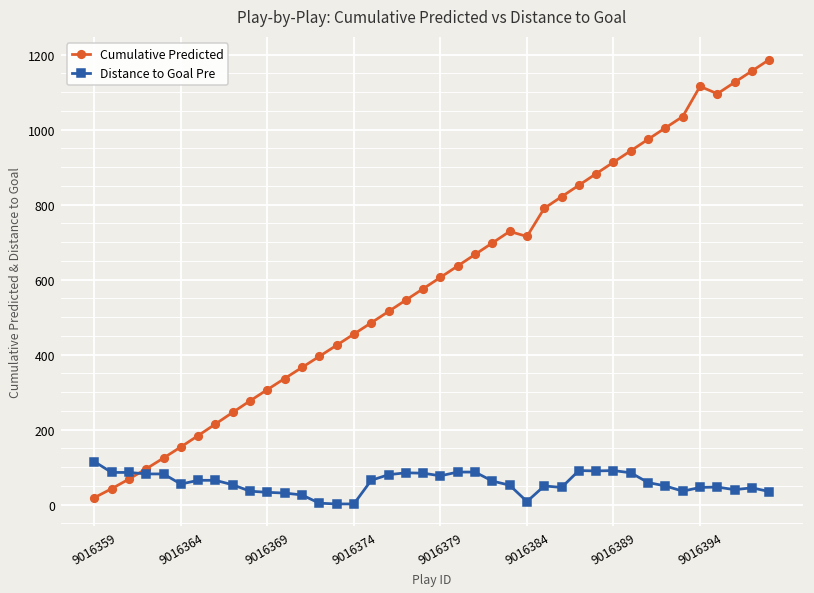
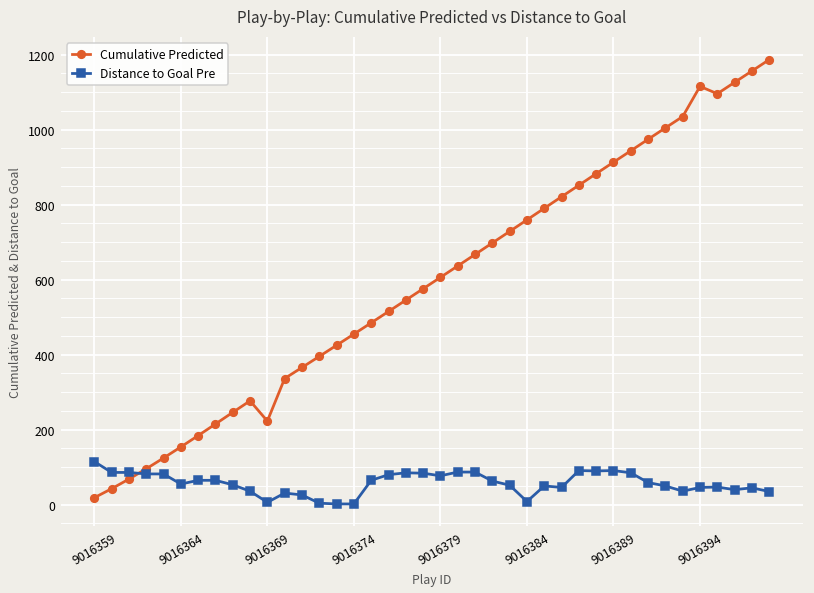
  {
    "Cumulative Predicted": {
      "9016359": 20,
      "9016364": 150,
-     "9016369": 310,
+     "9016369": 220,
      "9016374": 450,
      "9016379": 610,
-     "9016384": 720,
+     "9016384": 760,
      "9016389": 910,
      "9016394": 1120
    },
    "Distance to Goal Pre": {
      "9016359": 120,
      "9016364": 60,
-     "9016369": 30,
+     "9016369": 10,
      "9016374": 0,
      "9016379": 80,
      "9016384": 10,
      "9016389": 90,
      "9016394": 50
    }
  }
